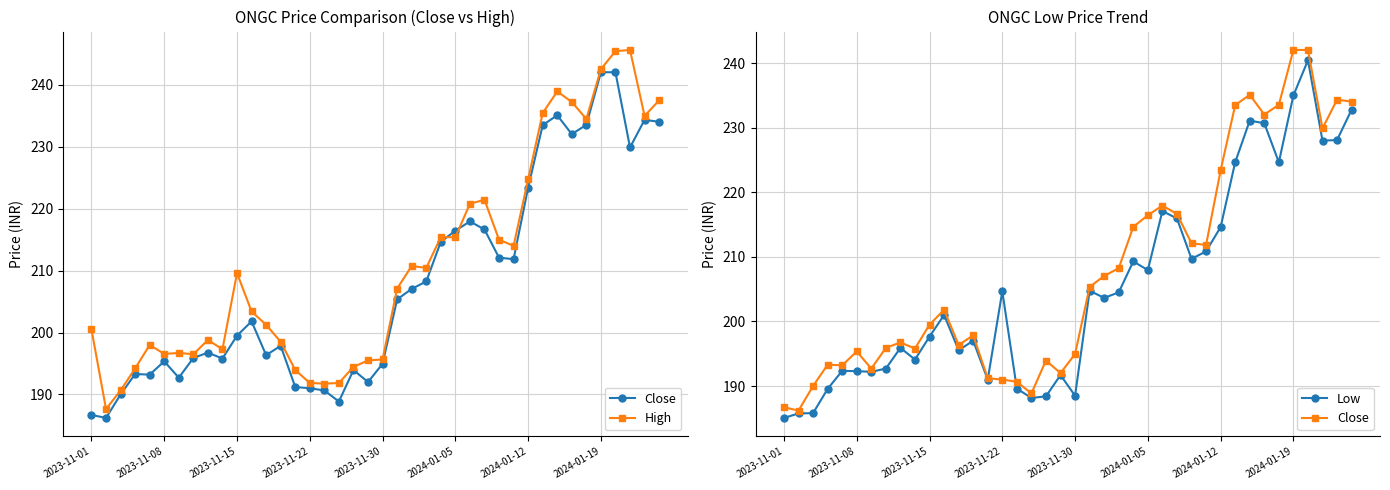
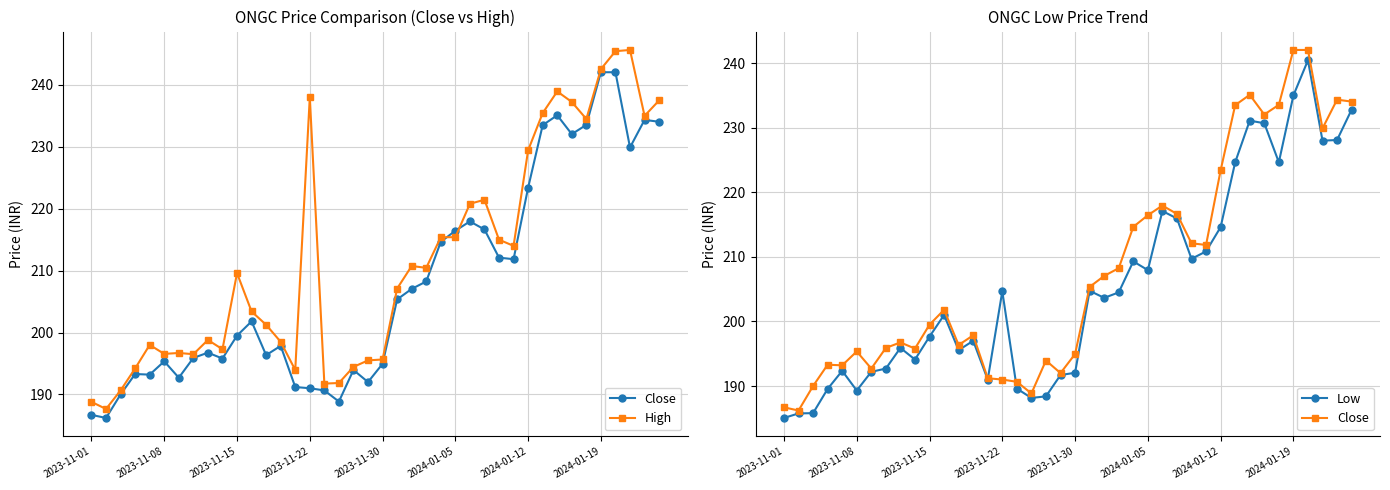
  {
    "ONGC Price Comparison (Close vs High)": {
      "High": {
-       "2023-11-01": 201,
+       "2023-11-01": 189,
        "2023-11-08": 197,
        "2023-11-15": 210,
-       "2023-11-22": 192,
+       "2023-11-22": 238,
        "2023-11-30": 196,
        "2024-01-05": 215,
-       "2024-01-12": 225,
+       "2024-01-12": 229,
        "2024-01-19": 243
      }
    },
    "ONGC Low Price Trend": {
      "Low": {
        "2023-11-01": 185,
-       "2023-11-08": 192,
+       "2023-11-08": 189,
        "2023-11-15": 198,
        "2023-11-22": 205,
-       "2023-11-30": 188,
+       "2023-11-30": 192,
        "2024-01-05": 208,
        "2024-01-12": 215,
        "2024-01-19": 235
      },
      "Close": {
        "2023-11-01": 187,
        "2023-11-08": 195,
        "2023-11-15": 200,
        "2023-11-22": 191,
        "2023-11-30": 195,
        "2024-01-05": 216,
        "2024-01-12": 223,
        "2024-01-19": 242
      }
    }
  }
